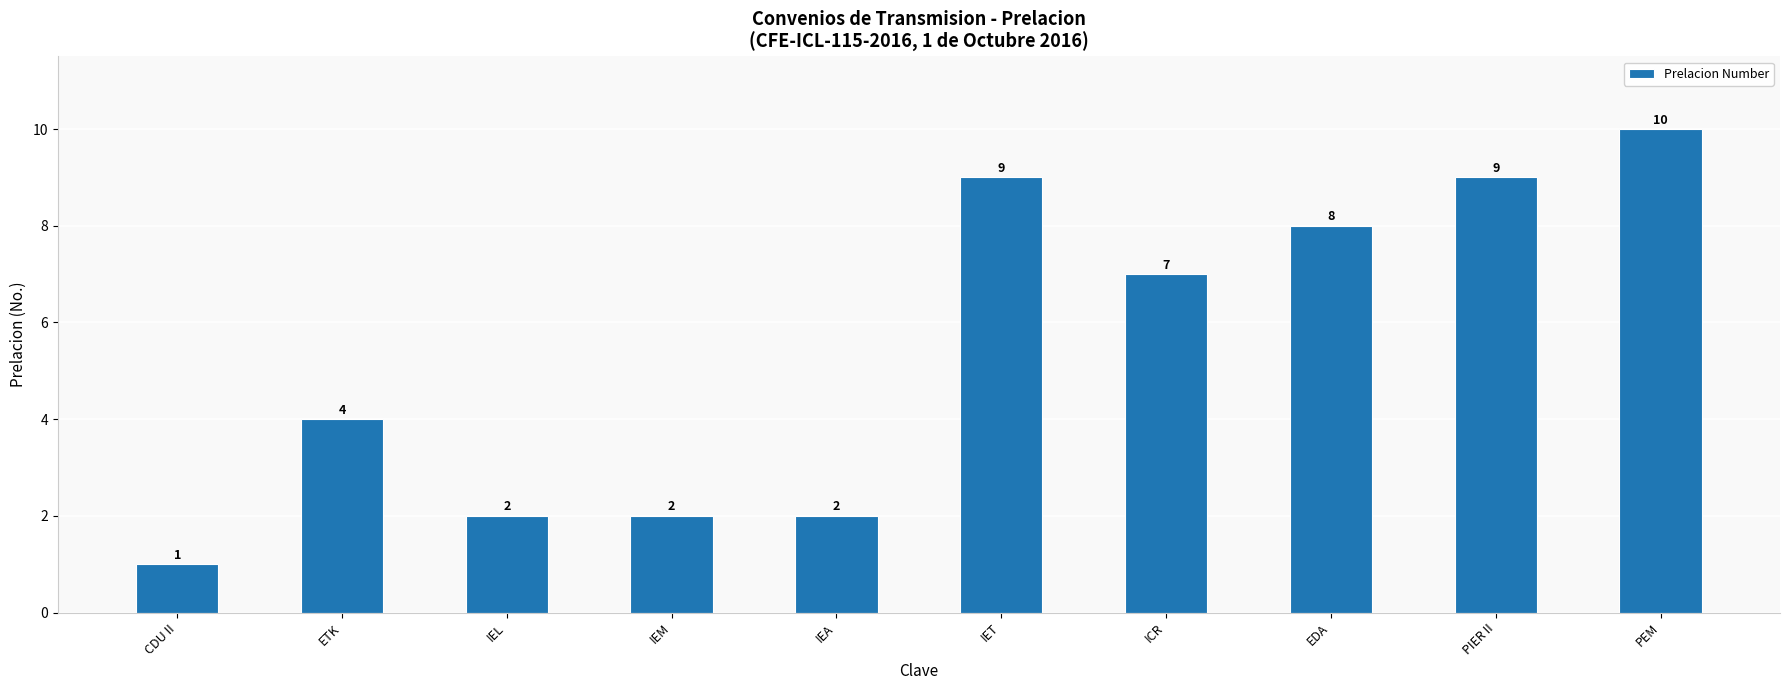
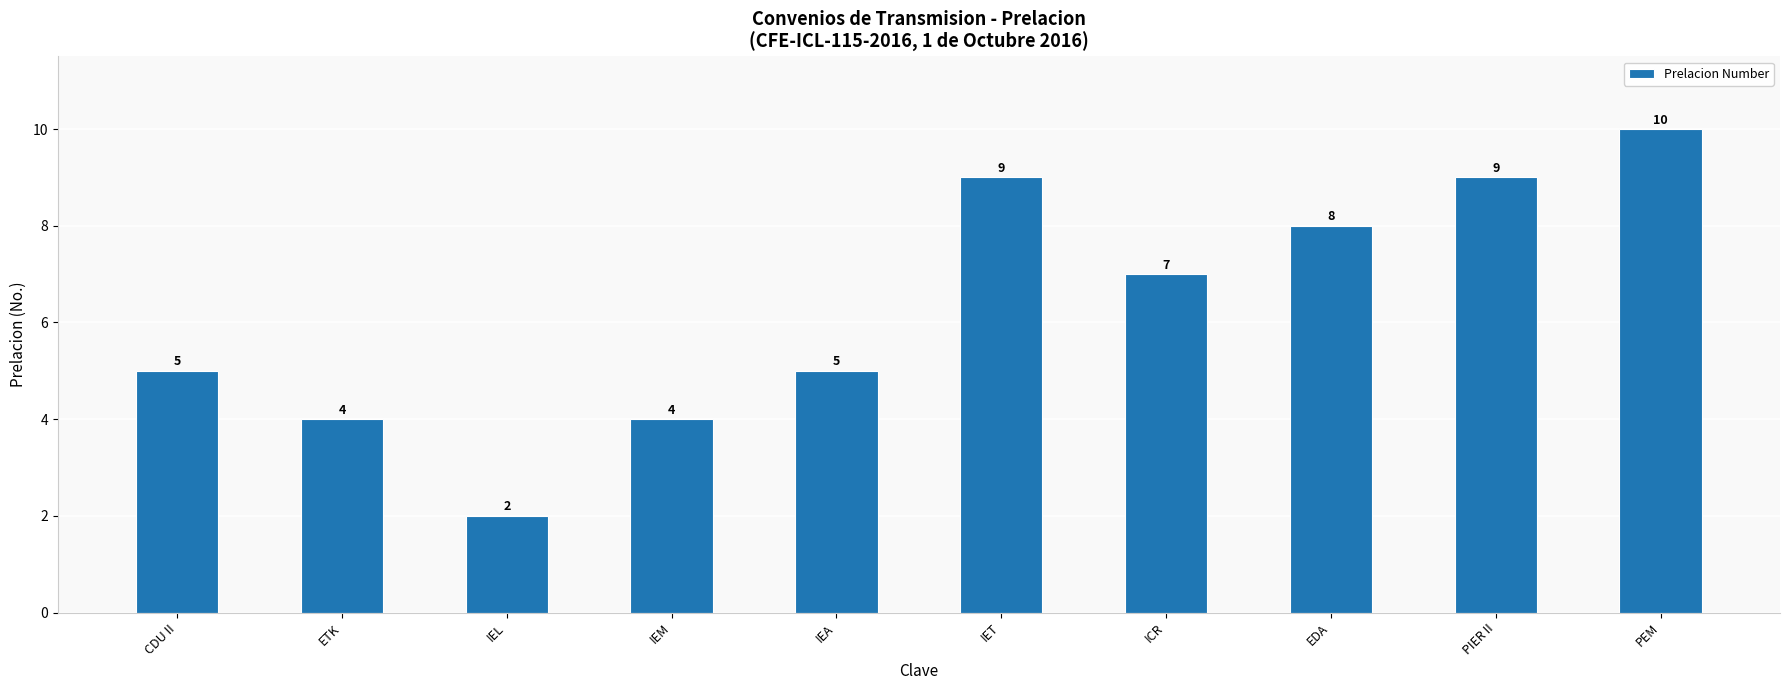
  {
-   "CDU II": 1,
+   "CDU II": 5,
    "ETK": 4,
    "IEL": 2,
-   "IEM": 2,
-   "IEA": 2,
+   "IEM": 4,
+   "IEA": 5,
    "IET": 9,
    "ICR": 7,
    "EDA": 8,
    "PIER II": 9,
    "PEM": 10
  }
